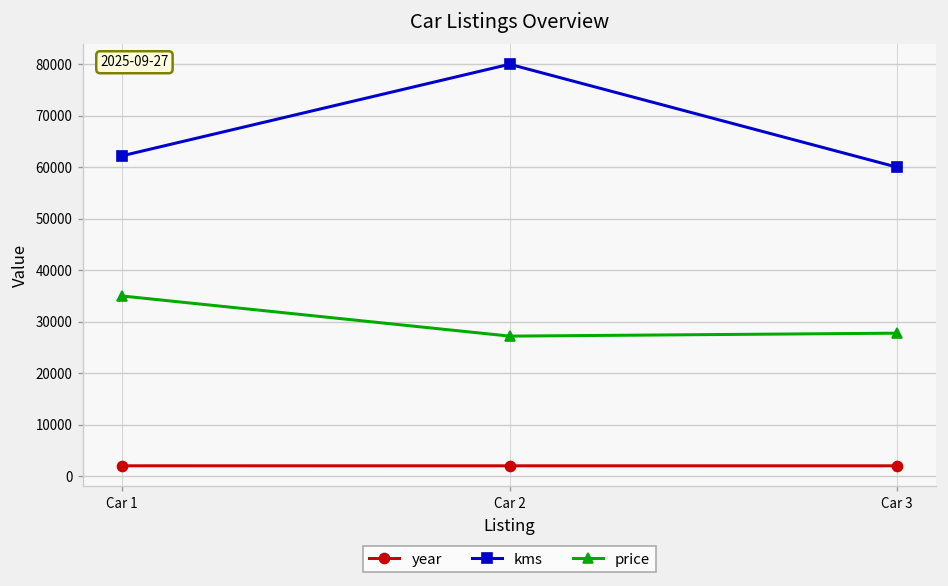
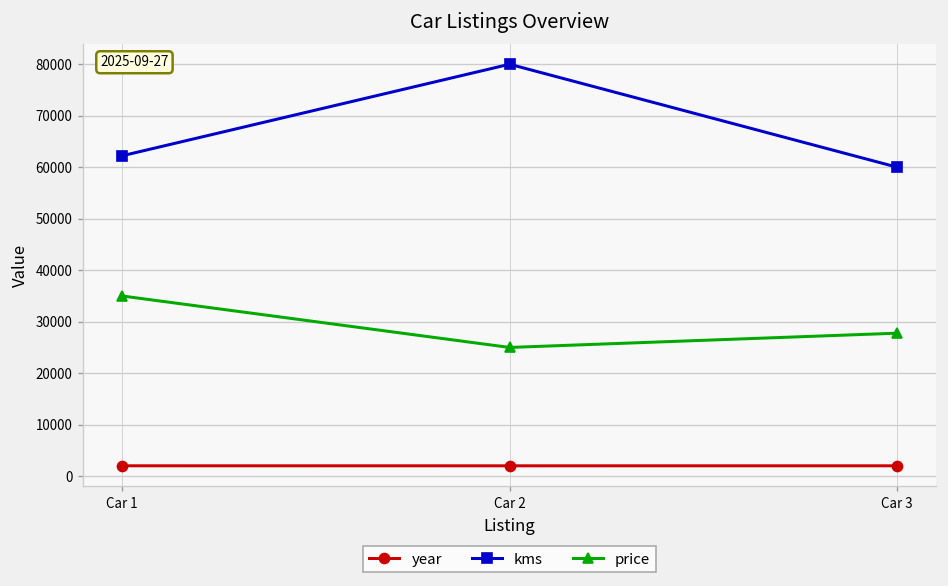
  {
    "year": {
      "Car 1": 2000,
      "Car 2": 2000,
      "Car 3": 2000
    },
    "kms": {
      "Car 1": 62000,
      "Car 2": 80000,
      "Car 3": 60000
    },
    "price": {
      "Car 1": 35000,
-     "Car 2": 27000,
+     "Car 2": 25000,
      "Car 3": 28000
    }
  }
